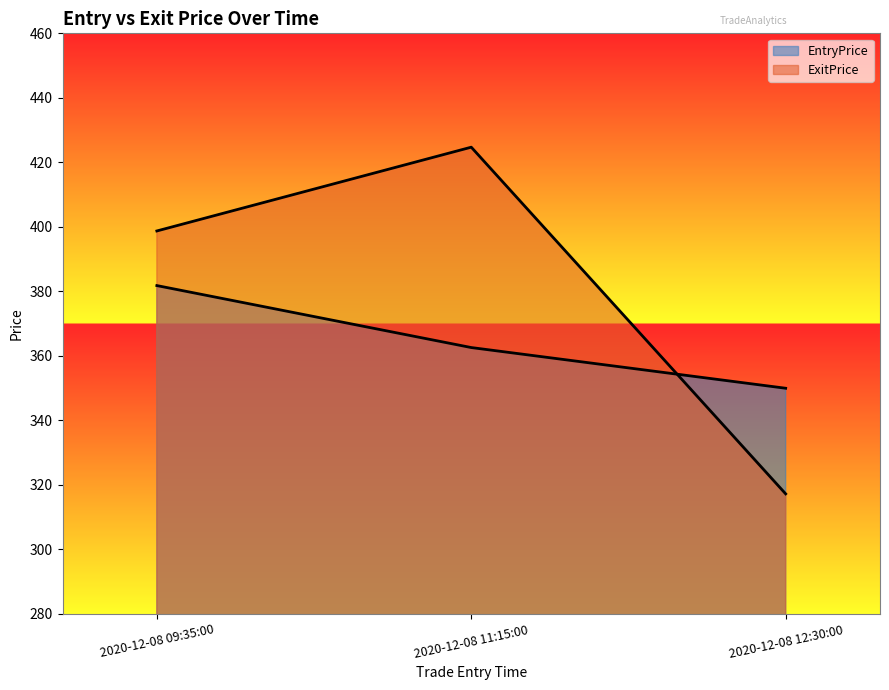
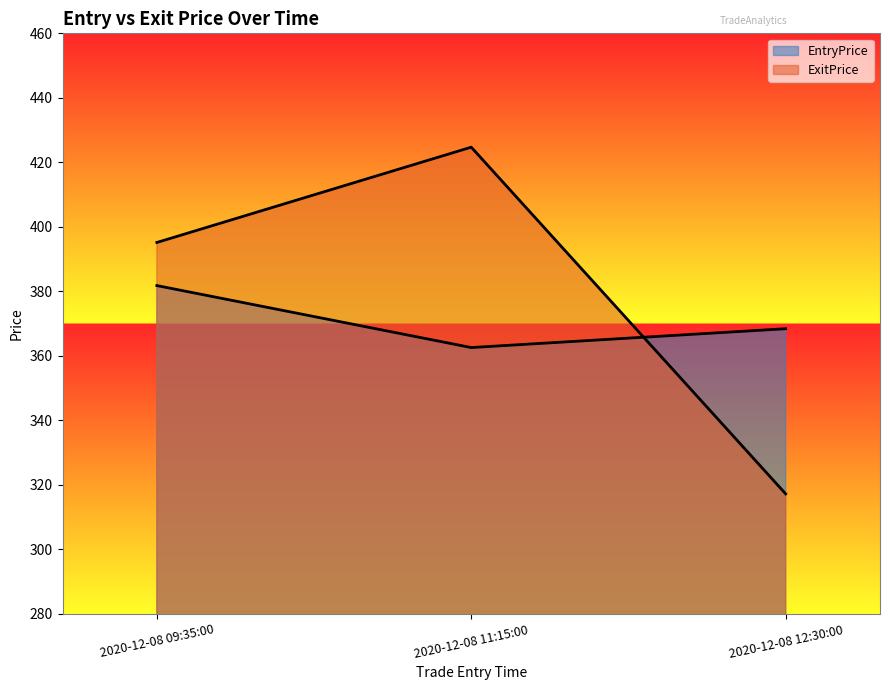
  {
    "EntryPrice": {
      "2020-12-08 09:35:00": 382,
      "2020-12-08 11:15:00": 363,
-     "2020-12-08 12:30:00": 350
+     "2020-12-08 12:30:00": 368
    },
    "ExitPrice": {
-     "2020-12-08 09:35:00": 399,
+     "2020-12-08 09:35:00": 395,
      "2020-12-08 11:15:00": 425,
      "2020-12-08 12:30:00": 317
    }
  }
